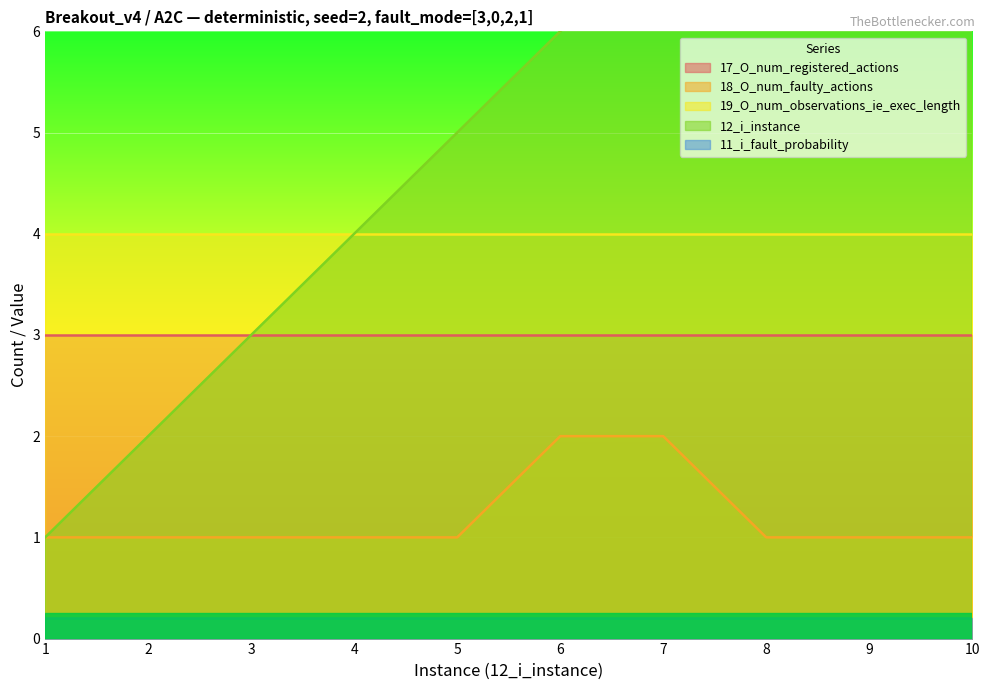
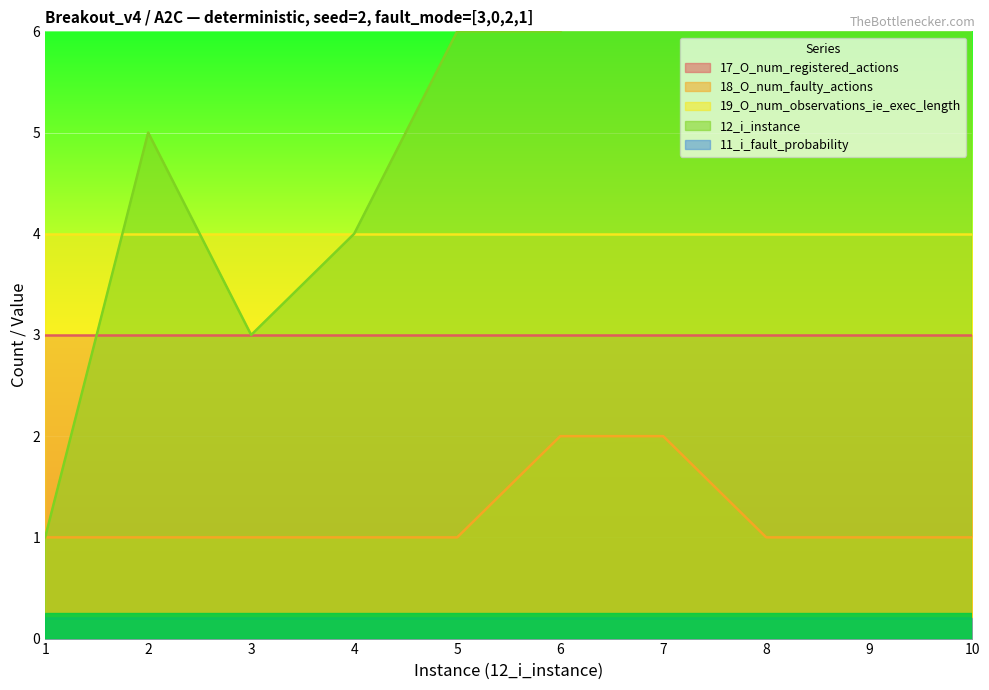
  {
    "17_O_num_registered_actions": {
      "1": 3,
      "2": 3,
      "4": 3,
      "5": 3,
      "6": 3,
      "7": 3,
      "8": 3,
      "9": 3,
      "10": 3
    },
    "12_i_instance": {
-     "2": 2,
-     "5": 5,
+     "2": 5,
+     "5": 6,
      "6": 6
    }
  }
